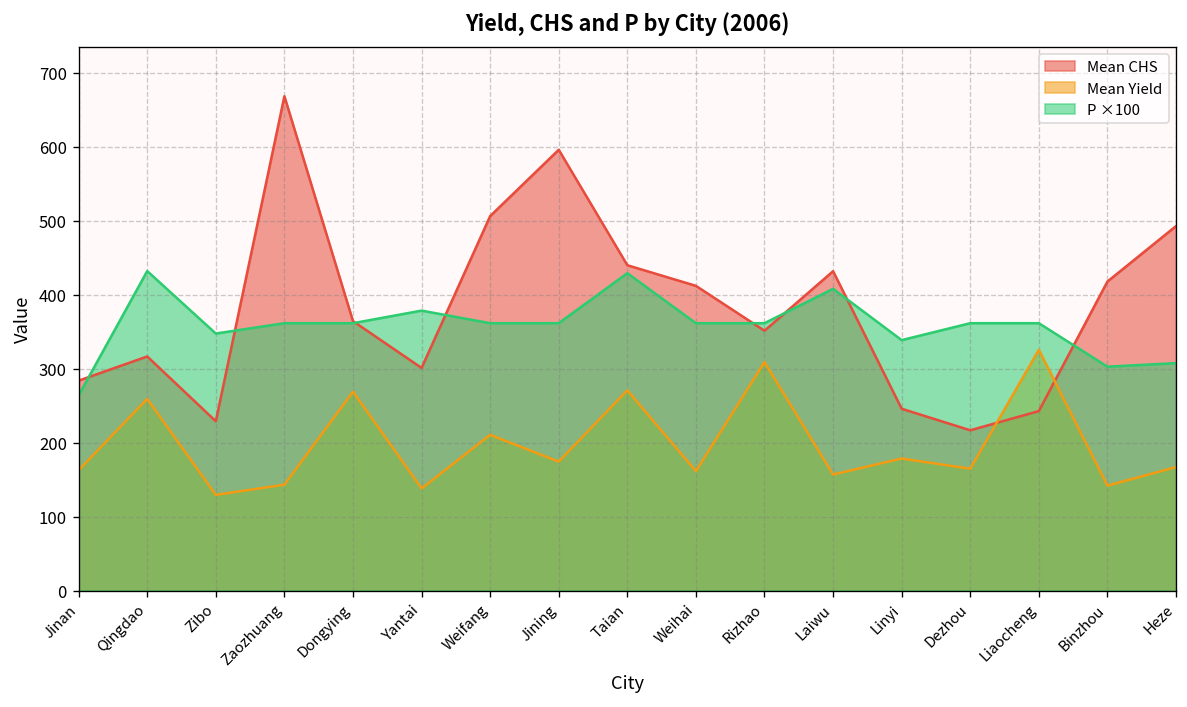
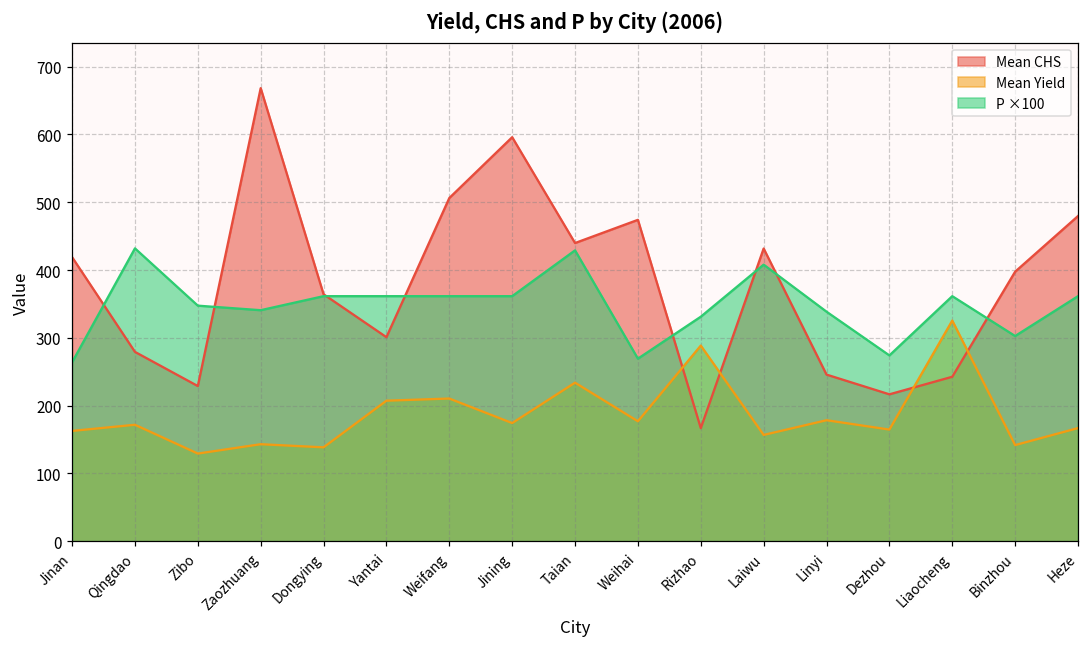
  {
    "Mean CHS": {
-     "Jinan": 280,
-     "Qingdao": 320,
+     "Jinan": 420,
+     "Qingdao": 280,
      "Zibo": 230,
      "Zaozhuang": 670,
      "Yantai": 300,
      "Weifang": 510,
      "Jining": 600,
      "Taian": 440,
-     "Weihai": 410,
-     "Rizhao": 350,
+     "Weihai": 470,
+     "Rizhao": 170,
      "Laiwu": 430,
      "Linyi": 250,
      "Dezhou": 220,
      "Liaocheng": 240,
-     "Binzhou": 420,
-     "Heze": 490
+     "Binzhou": 400,
+     "Heze": 480
    },
    "Mean Yield": {
      "Jinan": 160,
-     "Qingdao": 260,
+     "Qingdao": 170,
      "Zibo": 130,
      "Zaozhuang": 140,
-     "Dongying": 270,
-     "Yantai": 140,
+     "Dongying": 140,
+     "Yantai": 210,
      "Weifang": 210,
      "Jining": 170,
-     "Taian": 270,
-     "Weihai": 160,
-     "Rizhao": 310,
+     "Taian": 230,
+     "Weihai": 180,
+     "Rizhao": 290,
      "Laiwu": 160,
      "Linyi": 180,
      "Dezhou": 160,
      "Liaocheng": 330,
      "Binzhou": 140,
      "Heze": 170
    },
    "P ×100": {
      "Jinan": 260,
      "Qingdao": 430,
      "Zibo": 350,
-     "Zaozhuang": 360,
-     "Yantai": 380,
+     "Zaozhuang": 340,
+     "Yantai": 360,
      "Weifang": 360,
      "Jining": 360,
      "Taian": 430,
-     "Weihai": 360,
-     "Rizhao": 360,
+     "Weihai": 270,
+     "Rizhao": 330,
      "Laiwu": 410,
      "Linyi": 340,
-     "Dezhou": 360,
+     "Dezhou": 270,
      "Liaocheng": 360,
      "Binzhou": 300,
-     "Heze": 310
+     "Heze": 360
    }
  }
